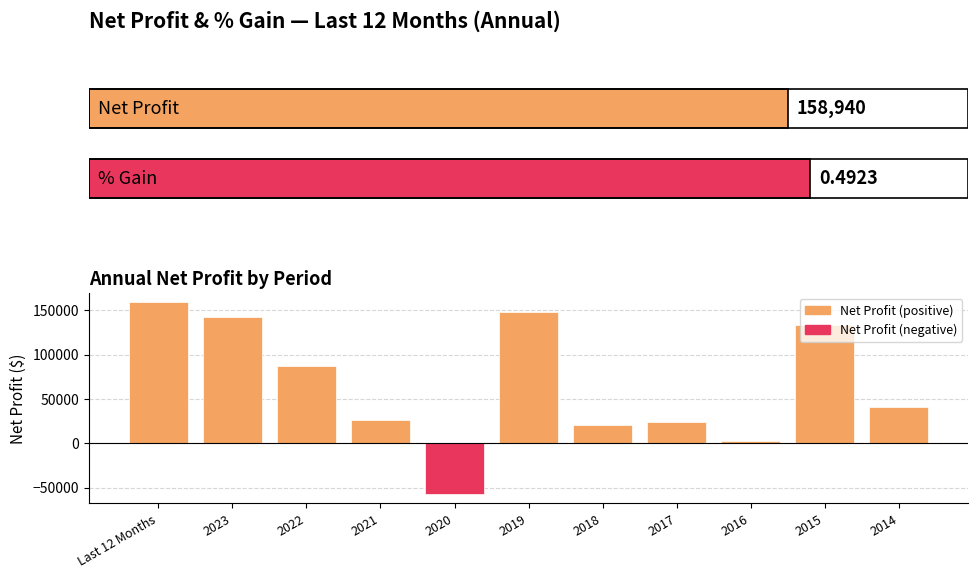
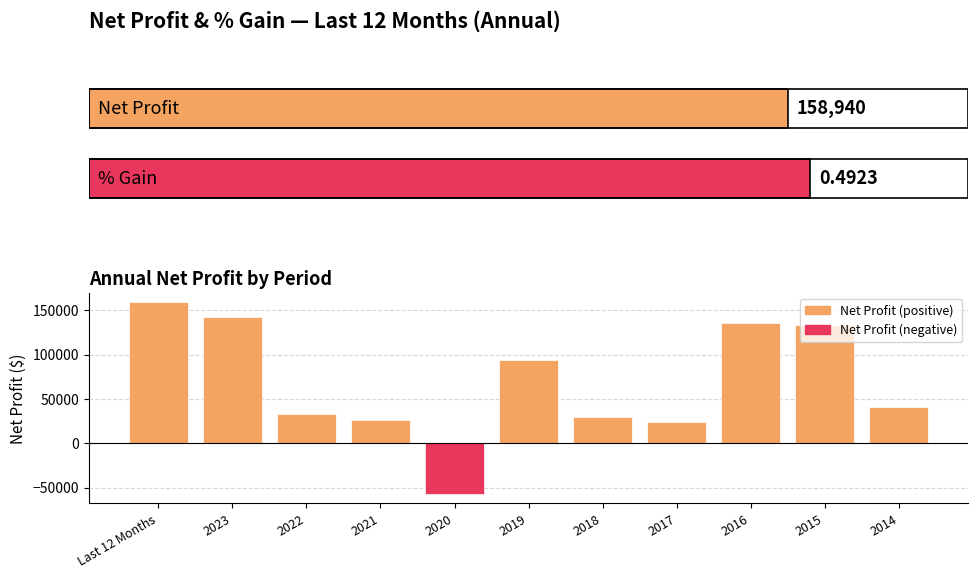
  {
    "Last 12 Months": 160000,
    "2023": 140000,
-   "2022": 90000,
+   "2022": 30000,
    "2021": 30000,
    "2020": -60000,
-   "2019": 150000,
-   "2018": 20000,
+   "2019": 90000,
+   "2018": 30000,
    "2017": 20000,
-   "2016": 0,
+   "2016": 140000,
    "2014": 40000
  }
